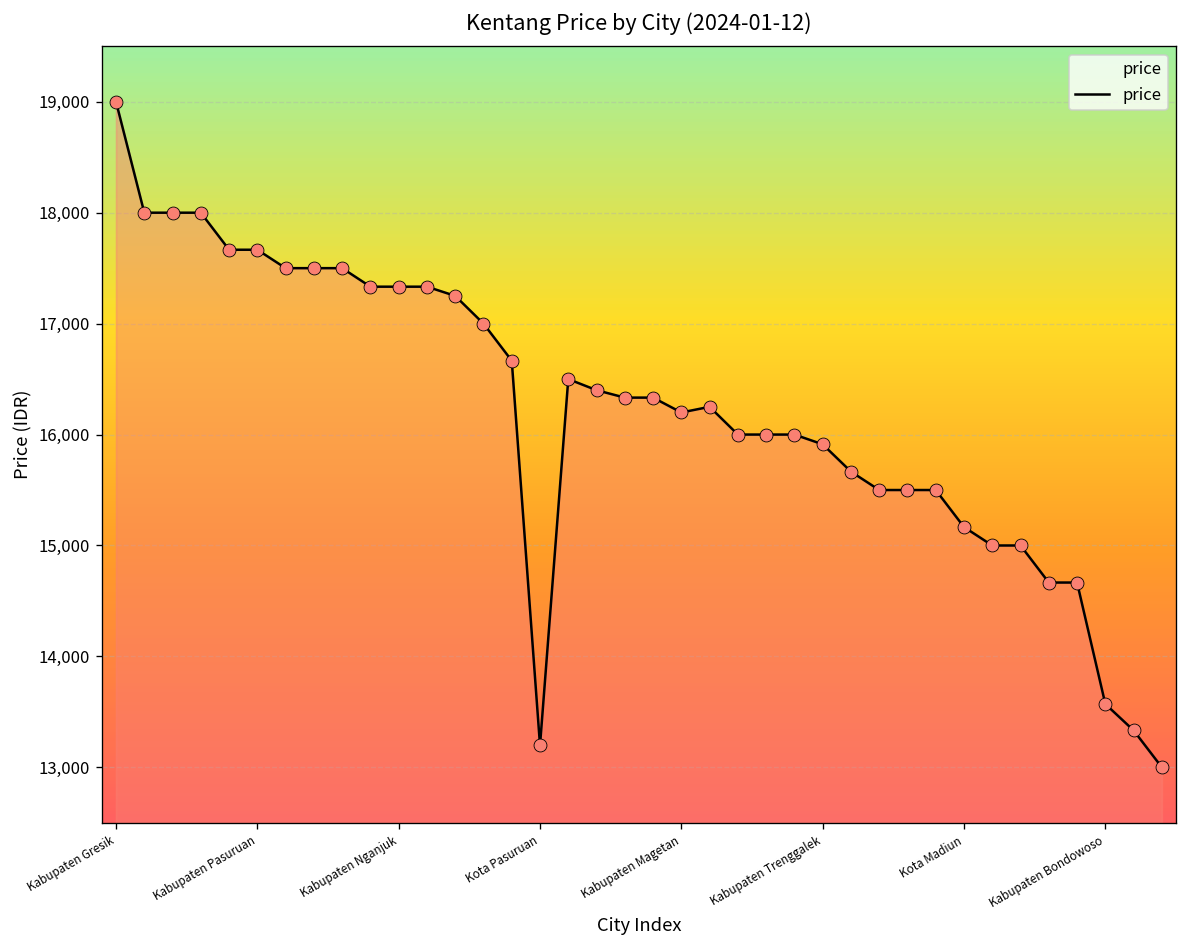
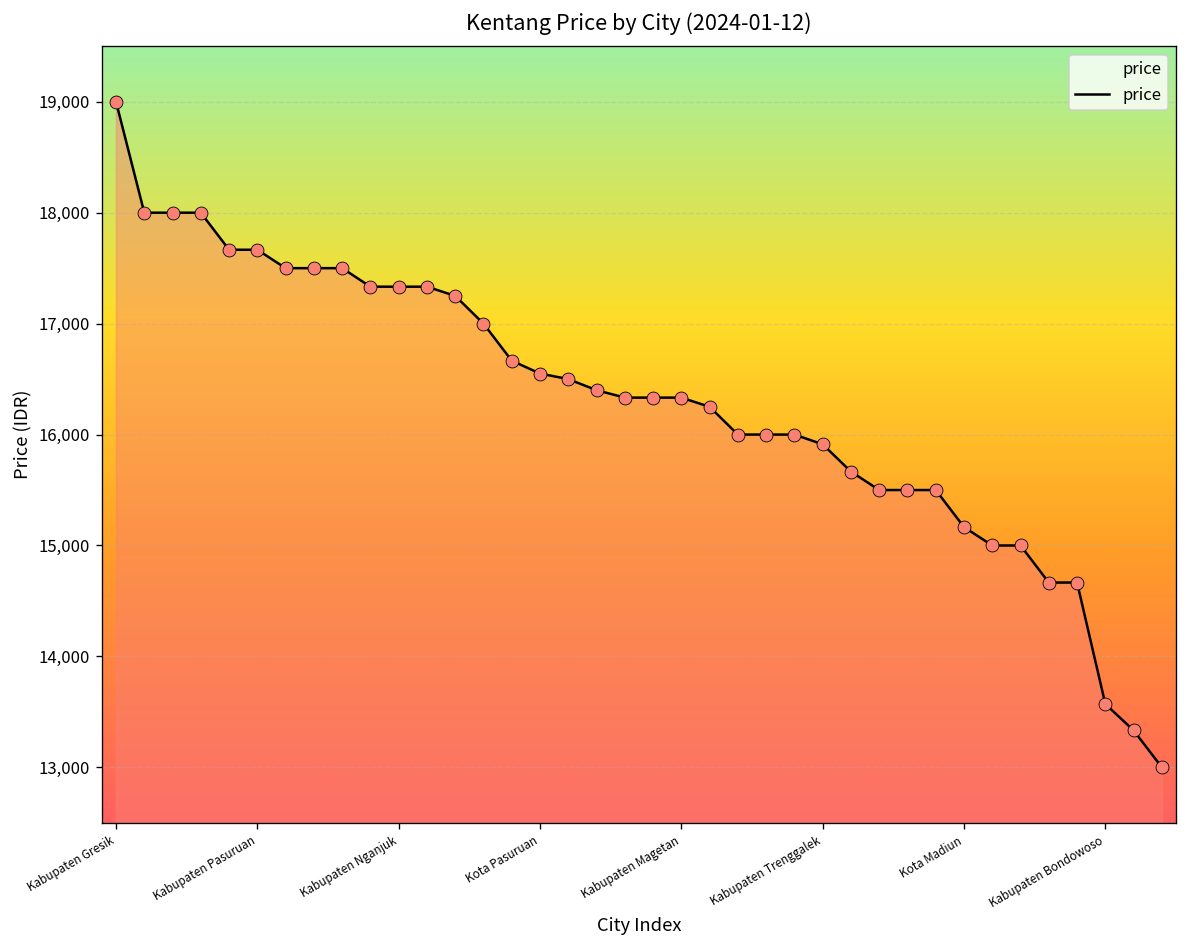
  {
    "Kabupaten Gresik": "19,000",
    "Kabupaten Pasuruan": "17,700",
    "Kabupaten Nganjuk": "17,300",
-   "Kota Pasuruan": "13,200",
-   "Kabupaten Magetan": "16,200",
+   "Kota Pasuruan": "16,600",
+   "Kabupaten Magetan": "16,300",
    "Kabupaten Trenggalek": "15,900",
    "Kota Madiun": "15,200",
    "Kabupaten Bondowoso": "13,600"
  }
